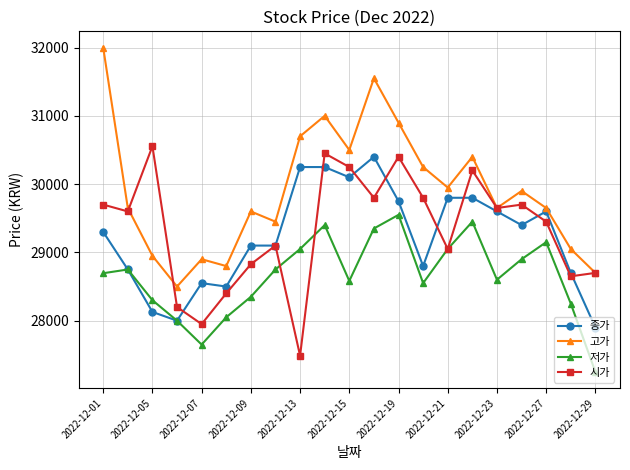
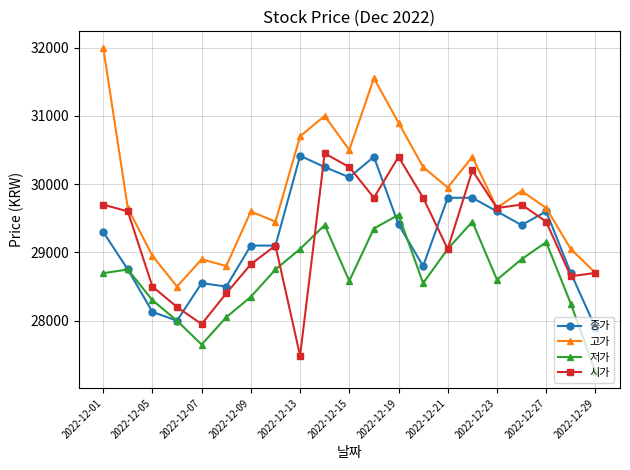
  {
    "종가": {
      "2022-12-01": 29300,
      "2022-12-05": 28100,
      "2022-12-07": 28600,
      "2022-12-09": 29100,
-     "2022-12-13": 30300,
+     "2022-12-13": 30400,
      "2022-12-15": 30100,
-     "2022-12-19": 29800,
+     "2022-12-19": 29400,
      "2022-12-21": 29800,
      "2022-12-23": 29600,
      "2022-12-27": 29600
    },
    "고가": {
      "2022-12-01": 32000,
      "2022-12-05": 29000,
      "2022-12-07": 28900,
      "2022-12-09": 29600,
      "2022-12-13": 30700,
      "2022-12-15": 30500,
      "2022-12-19": 30900,
      "2022-12-21": 30000,
      "2022-12-27": 29700
    },
    "저가": {
      "2022-12-01": 28700,
      "2022-12-05": 28300,
      "2022-12-07": 27700,
      "2022-12-09": 28400,
      "2022-12-13": 29100,
      "2022-12-15": 28600,
      "2022-12-19": 29600,
      "2022-12-23": 28600,
      "2022-12-27": 29200
    },
    "시가": {
      "2022-12-01": 29700,
-     "2022-12-05": 30600,
+     "2022-12-05": 28500,
      "2022-12-07": 28000,
      "2022-12-09": 28800,
      "2022-12-13": 27500,
      "2022-12-15": 30300,
      "2022-12-19": 30400,
      "2022-12-27": 29500
    }
  }
